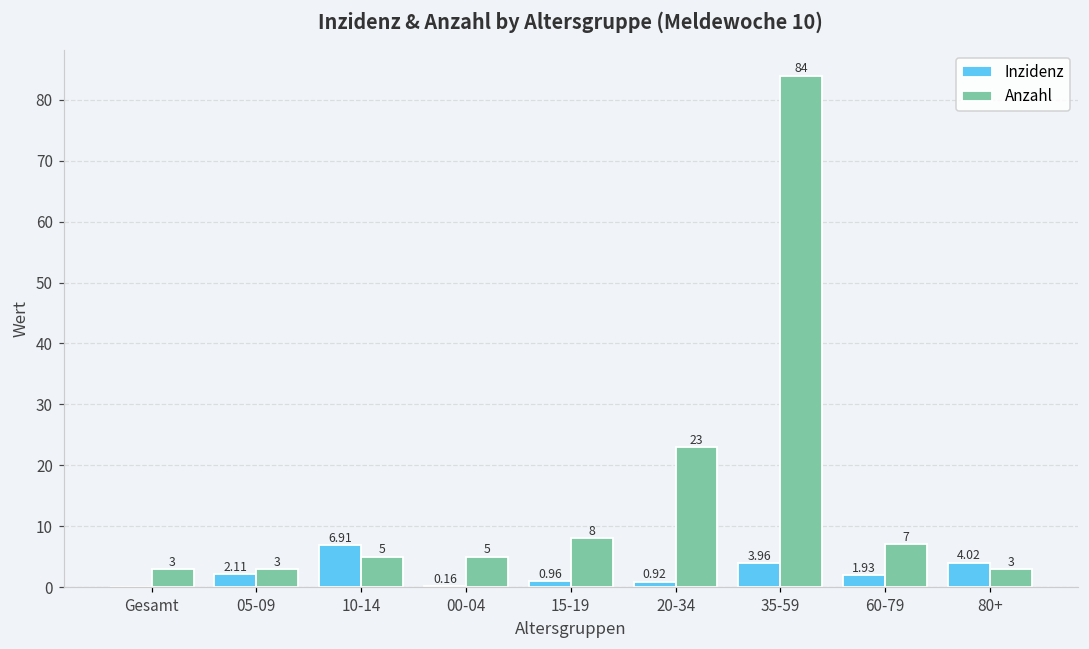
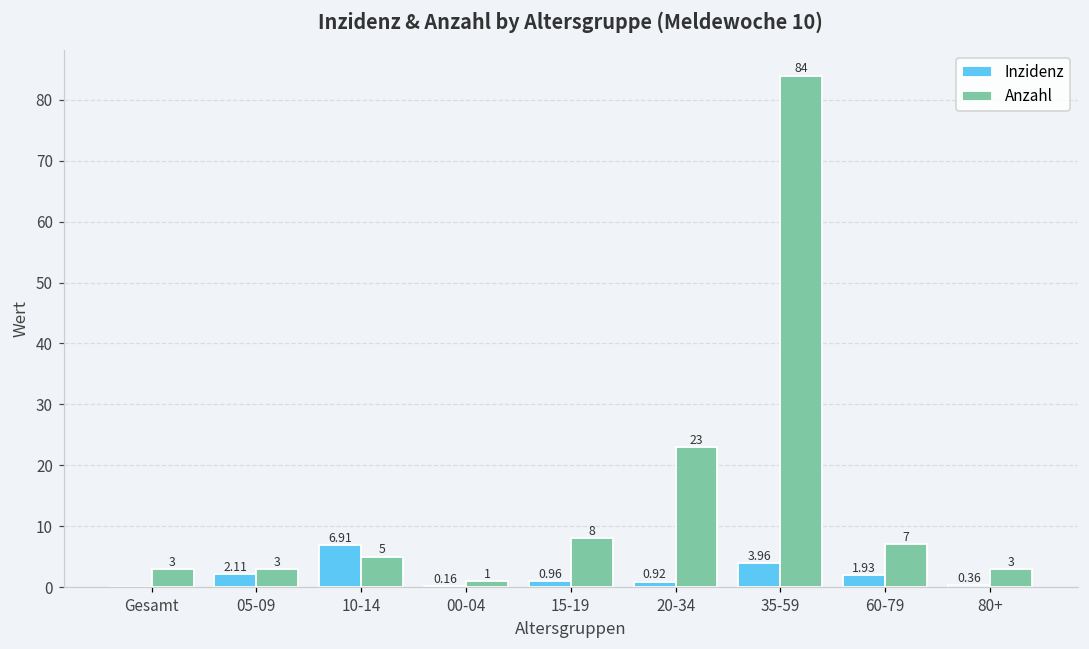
  {
    "Inzidenz": {
      "05-09": 2.11,
      "10-14": 6.91,
      "00-04": 0.16,
      "15-19": 0.96,
      "20-34": 0.92,
      "35-59": 3.96,
      "60-79": 1.93,
-     "80+": 4.02
+     "80+": 0.36
    },
    "Anzahl": {
      "Gesamt": 3,
      "05-09": 3,
      "10-14": 5,
-     "00-04": 5,
+     "00-04": 1,
      "15-19": 8,
      "20-34": 23,
      "35-59": 84,
      "60-79": 7,
      "80+": 3
    }
  }
